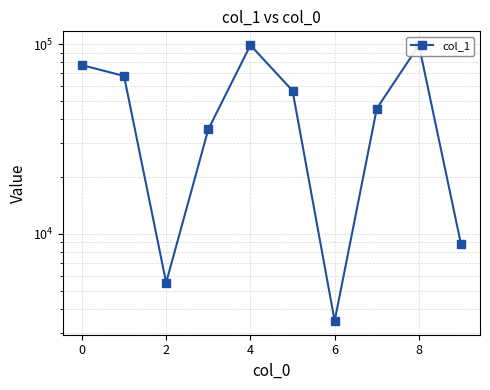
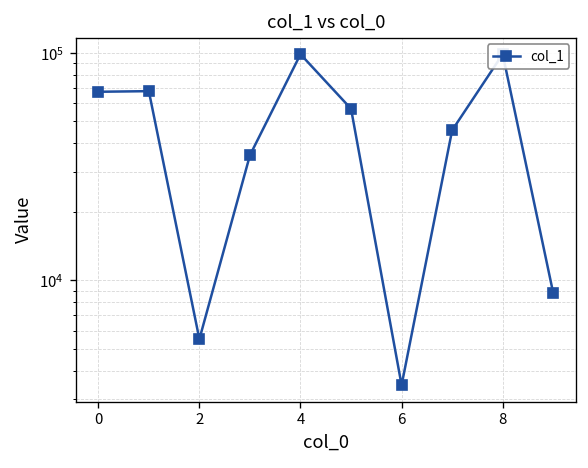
  {
-   "0": 77000,
+   "0": 67000,
    "2": 5500,
    "4": 100000,
    "6": 3500
  }
